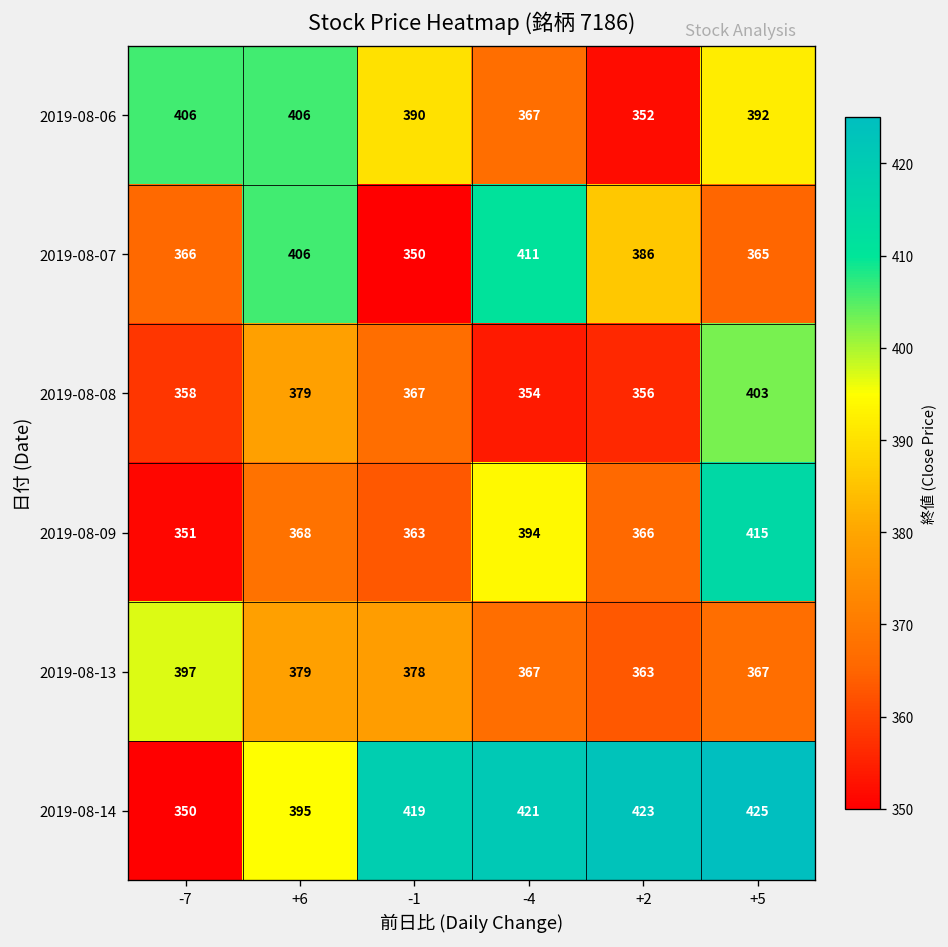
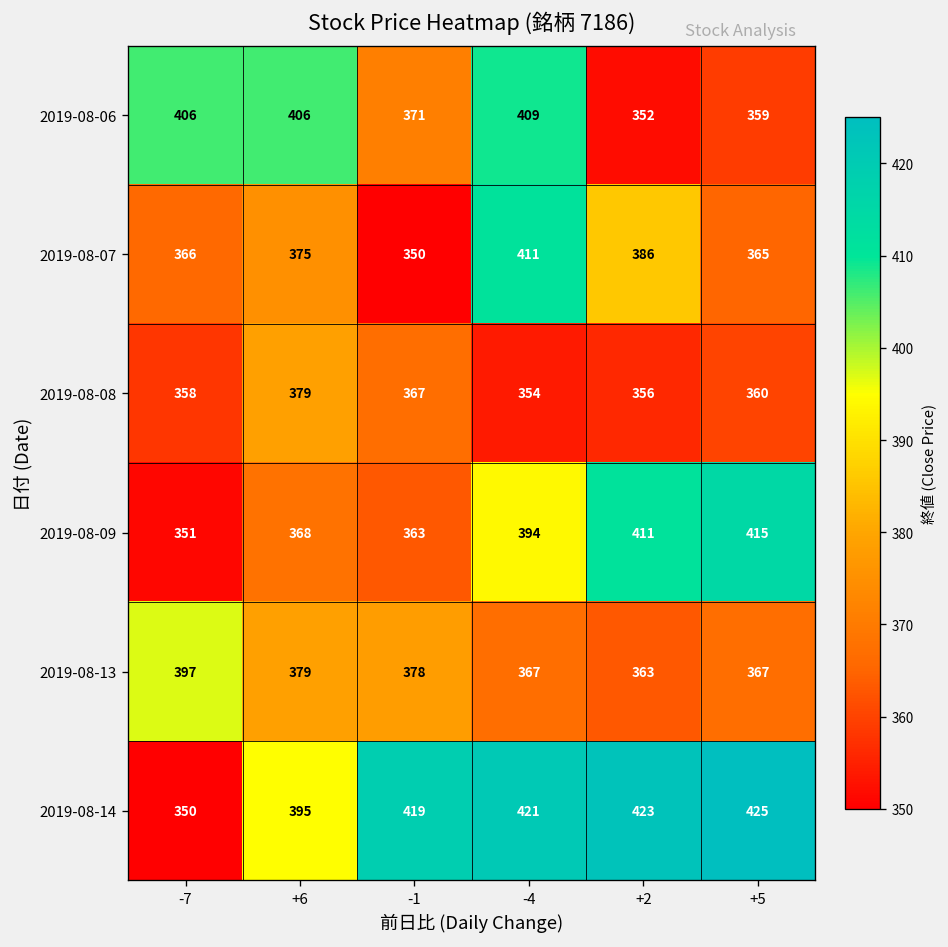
  {
    "2019-08-06": {
      "-7": 406,
      "+6": 406,
-     "-1": 390,
-     "-4": 367,
+     "-1": 371,
+     "-4": 409,
      "+2": 352,
-     "+5": 392
+     "+5": 359
    },
    "2019-08-07": {
      "-7": 366,
-     "+6": 406,
+     "+6": 375,
      "-1": 350,
      "-4": 411,
      "+2": 386,
      "+5": 365
    },
    "2019-08-08": {
      "-7": 358,
      "+6": 379,
      "-1": 367,
      "-4": 354,
      "+2": 356,
-     "+5": 403
+     "+5": 360
    },
    "2019-08-09": {
      "-7": 351,
      "+6": 368,
      "-1": 363,
      "-4": 394,
-     "+2": 366,
+     "+2": 411,
      "+5": 415
    },
    "2019-08-13": {
      "-7": 397,
      "+6": 379,
      "-1": 378,
      "-4": 367,
      "+2": 363,
      "+5": 367
    },
    "2019-08-14": {
      "-7": 350,
      "+6": 395,
      "-1": 419,
      "-4": 421,
      "+2": 423,
      "+5": 425
    }
  }
